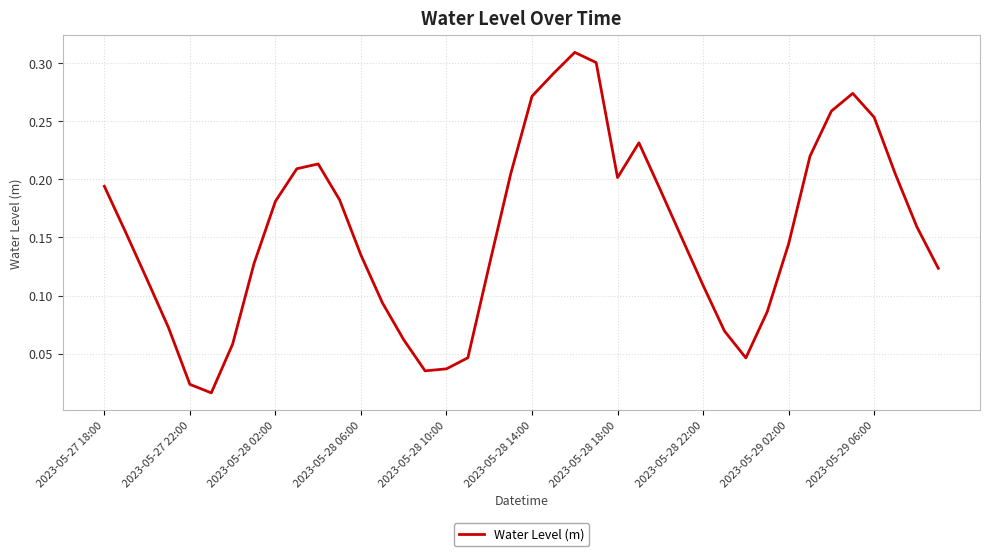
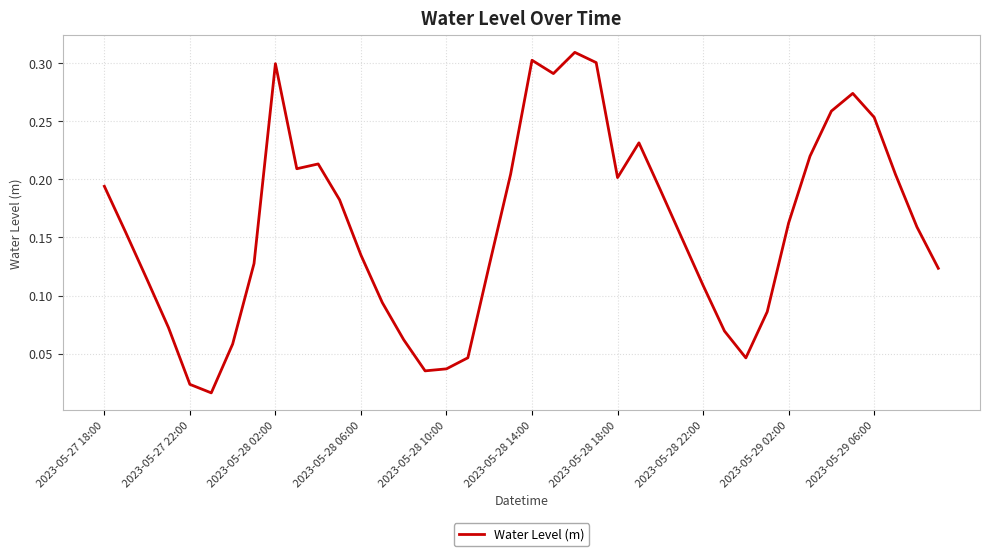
  {
    "2023-05-27 18:00": 0.194,
    "2023-05-27 22:00": 0.024,
-   "2023-05-28 02:00": 0.181,
+   "2023-05-28 02:00": 0.299,
    "2023-05-28 06:00": 0.135,
    "2023-05-28 10:00": 0.037,
-   "2023-05-28 14:00": 0.271,
+   "2023-05-28 14:00": 0.302,
    "2023-05-28 18:00": 0.201,
    "2023-05-28 22:00": 0.109,
-   "2023-05-29 02:00": 0.144,
+   "2023-05-29 02:00": 0.162,
    "2023-05-29 06:00": 0.253
  }
